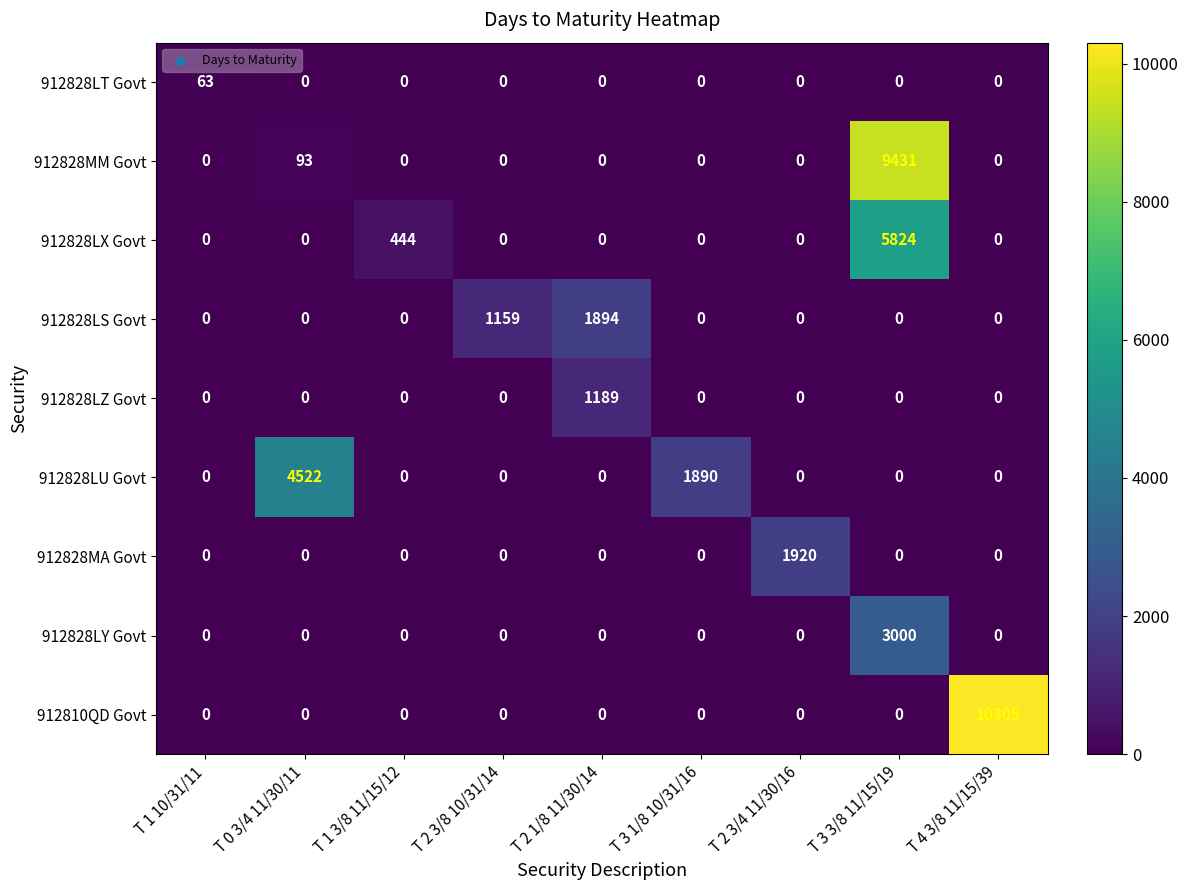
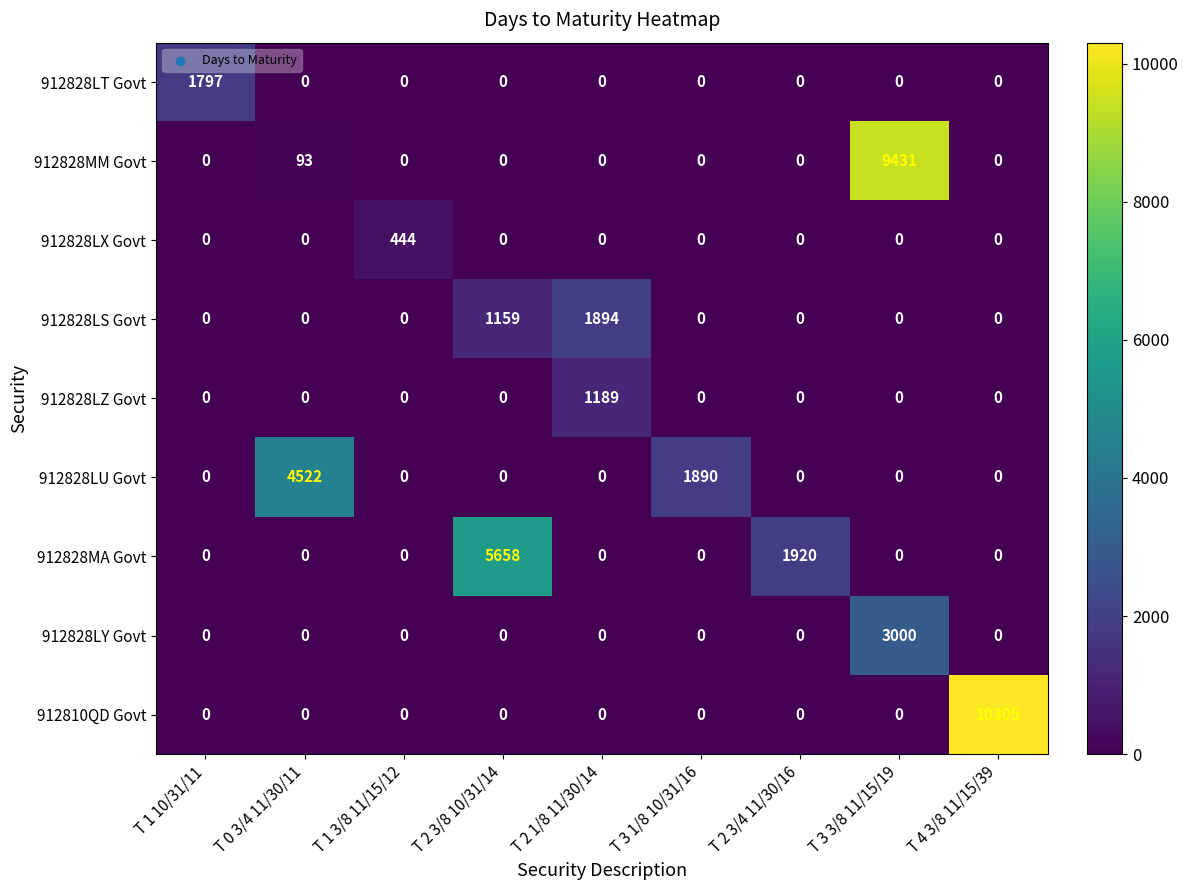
  {
    "912828LT Govt": {
-     "T 1 10/31/11": 63,
+     "T 1 10/31/11": 1797,
      "T 0 3/4 11/30/11": 0,
      "T 1 3/8 11/15/12": 0,
      "T 2 3/8 10/31/14": 0,
      "T 2 1/8 11/30/14": 0,
      "T 3 1/8 10/31/16": 0,
      "T 2 3/4 11/30/16": 0,
      "T 3 3/8 11/15/19": 0,
      "T 4 3/8 11/15/39": 0
    },
    "912828MM Govt": {
      "T 1 10/31/11": 0,
      "T 0 3/4 11/30/11": 93,
      "T 1 3/8 11/15/12": 0,
      "T 2 3/8 10/31/14": 0,
      "T 2 1/8 11/30/14": 0,
      "T 3 1/8 10/31/16": 0,
      "T 2 3/4 11/30/16": 0,
      "T 3 3/8 11/15/19": 9431,
      "T 4 3/8 11/15/39": 0
    },
    "912828LX Govt": {
      "T 1 10/31/11": 0,
      "T 0 3/4 11/30/11": 0,
      "T 1 3/8 11/15/12": 444,
      "T 2 3/8 10/31/14": 0,
      "T 2 1/8 11/30/14": 0,
      "T 3 1/8 10/31/16": 0,
      "T 2 3/4 11/30/16": 0,
-     "T 3 3/8 11/15/19": 5824,
+     "T 3 3/8 11/15/19": 0,
      "T 4 3/8 11/15/39": 0
    },
    "912828LS Govt": {
      "T 1 10/31/11": 0,
      "T 0 3/4 11/30/11": 0,
      "T 1 3/8 11/15/12": 0,
      "T 2 3/8 10/31/14": 1159,
      "T 2 1/8 11/30/14": 1894,
      "T 3 1/8 10/31/16": 0,
      "T 2 3/4 11/30/16": 0,
      "T 3 3/8 11/15/19": 0,
      "T 4 3/8 11/15/39": 0
    },
    "912828LZ Govt": {
      "T 1 10/31/11": 0,
      "T 0 3/4 11/30/11": 0,
      "T 1 3/8 11/15/12": 0,
      "T 2 3/8 10/31/14": 0,
      "T 2 1/8 11/30/14": 1189,
      "T 3 1/8 10/31/16": 0,
      "T 2 3/4 11/30/16": 0,
      "T 3 3/8 11/15/19": 0,
      "T 4 3/8 11/15/39": 0
    },
    "912828LU Govt": {
      "T 1 10/31/11": 0,
      "T 0 3/4 11/30/11": 4522,
      "T 1 3/8 11/15/12": 0,
      "T 2 3/8 10/31/14": 0,
      "T 2 1/8 11/30/14": 0,
      "T 3 1/8 10/31/16": 1890,
      "T 2 3/4 11/30/16": 0,
      "T 3 3/8 11/15/19": 0,
      "T 4 3/8 11/15/39": 0
    },
    "912828MA Govt": {
      "T 1 10/31/11": 0,
      "T 0 3/4 11/30/11": 0,
      "T 1 3/8 11/15/12": 0,
-     "T 2 3/8 10/31/14": 0,
+     "T 2 3/8 10/31/14": 5658,
      "T 2 1/8 11/30/14": 0,
      "T 3 1/8 10/31/16": 0,
      "T 2 3/4 11/30/16": 1920,
      "T 3 3/8 11/15/19": 0,
      "T 4 3/8 11/15/39": 0
    },
    "912828LY Govt": {
      "T 1 10/31/11": 0,
      "T 0 3/4 11/30/11": 0,
      "T 1 3/8 11/15/12": 0,
      "T 2 3/8 10/31/14": 0,
      "T 2 1/8 11/30/14": 0,
      "T 3 1/8 10/31/16": 0,
      "T 2 3/4 11/30/16": 0,
      "T 3 3/8 11/15/19": 3000,
      "T 4 3/8 11/15/39": 0
    },
    "912810QD Govt": {
      "T 1 10/31/11": 0,
      "T 0 3/4 11/30/11": 0,
      "T 1 3/8 11/15/12": 0,
      "T 2 3/8 10/31/14": 0,
      "T 2 1/8 11/30/14": 0,
      "T 3 1/8 10/31/16": 0,
      "T 2 3/4 11/30/16": 0,
      "T 3 3/8 11/15/19": 0
    }
  }
